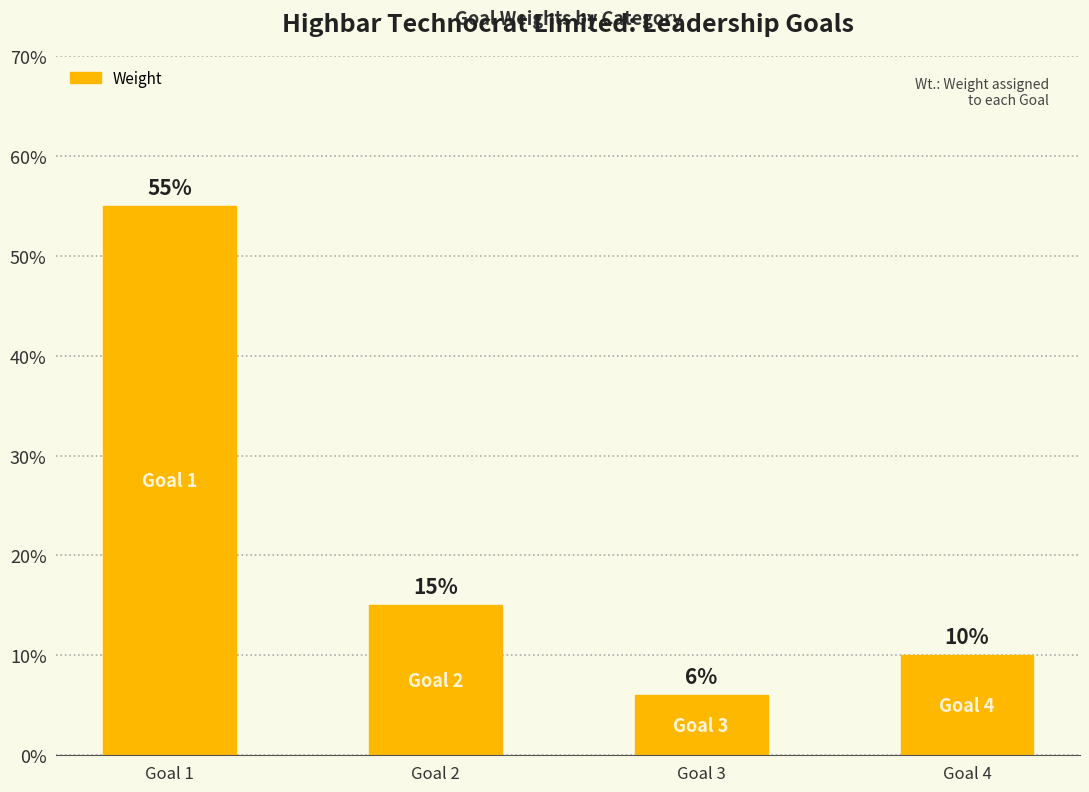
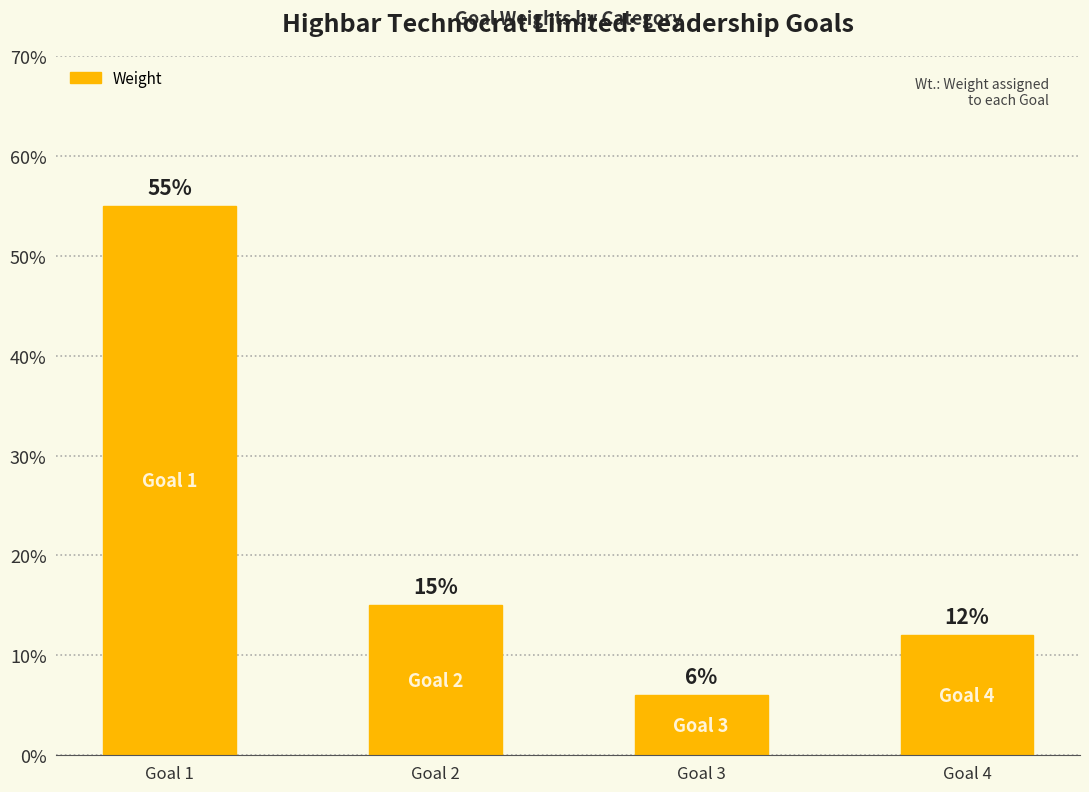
  {
    "Goal 1": "55%",
    "Goal 2": "15%",
    "Goal 3": "6%",
-   "Goal 4": "10%"
+   "Goal 4": "12%"
  }
